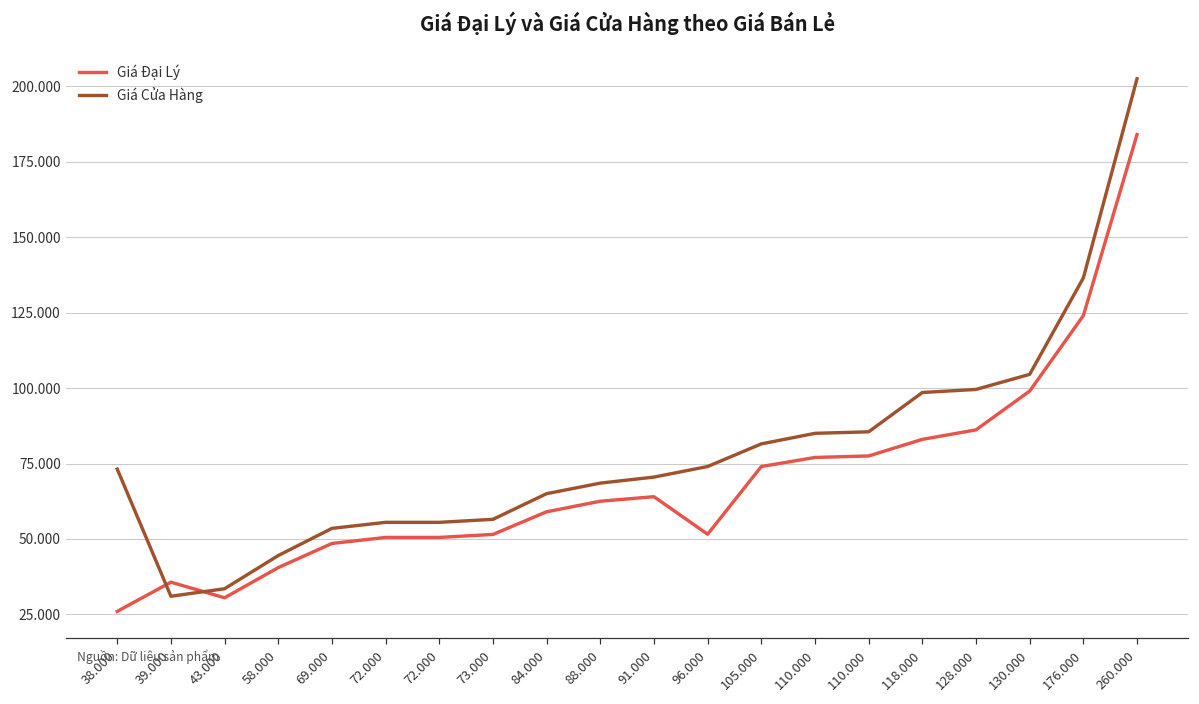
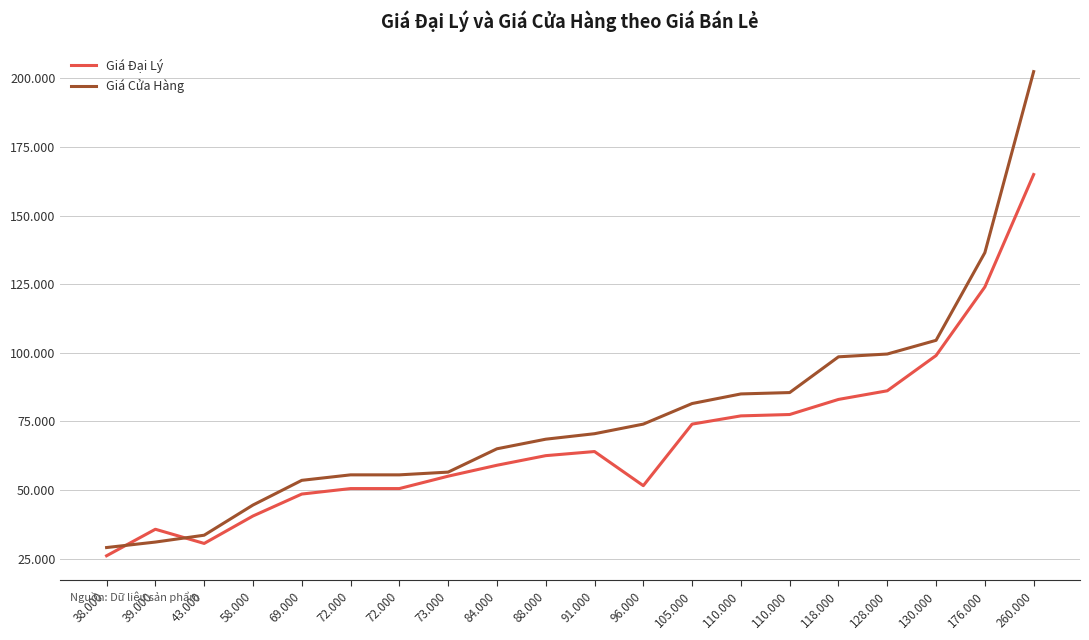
  {
    "Giá Đại Lý": {
      "38.000": 26,
      "39.000": 36,
      "43.000": 31,
      "58.000": 41,
      "69.000": 49,
-     "73.000": 52,
+     "73.000": 55,
      "84.000": 59,
      "88.000": 63,
      "91.000": 64,
      "96.000": 52,
      "105.000": 74,
      "118.000": 83,
      "128.000": 86,
      "130.000": 99,
      "176.000": 124,
-     "260.000": 184
+     "260.000": 165
    },
    "Giá Cửa Hàng": {
-     "38.000": 73,
+     "38.000": 29,
      "39.000": 31,
      "43.000": 34,
      "58.000": 45,
      "69.000": 54,
      "73.000": 57,
      "84.000": 65,
      "88.000": 69,
      "91.000": 71,
      "96.000": 74,
      "105.000": 82,
      "118.000": 99,
      "128.000": 100,
      "130.000": 105,
      "176.000": 137,
      "260.000": 203
    }
  }
